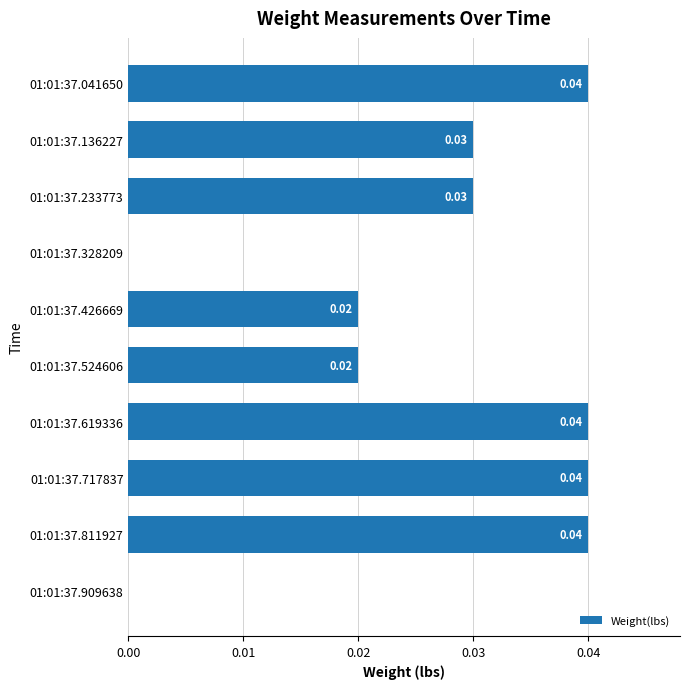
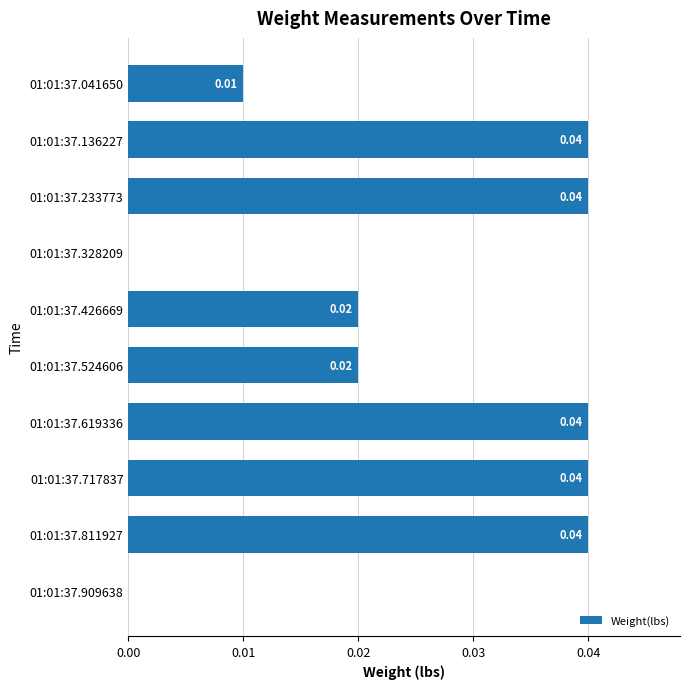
  {
-   "01:01:37.041650": 0.04,
-   "01:01:37.136227": 0.03,
-   "01:01:37.233773": 0.03,
+   "01:01:37.041650": 0.01,
+   "01:01:37.136227": 0.04,
+   "01:01:37.233773": 0.04,
    "01:01:37.426669": 0.02,
    "01:01:37.524606": 0.02,
    "01:01:37.619336": 0.04,
    "01:01:37.717837": 0.04,
    "01:01:37.811927": 0.04
  }
